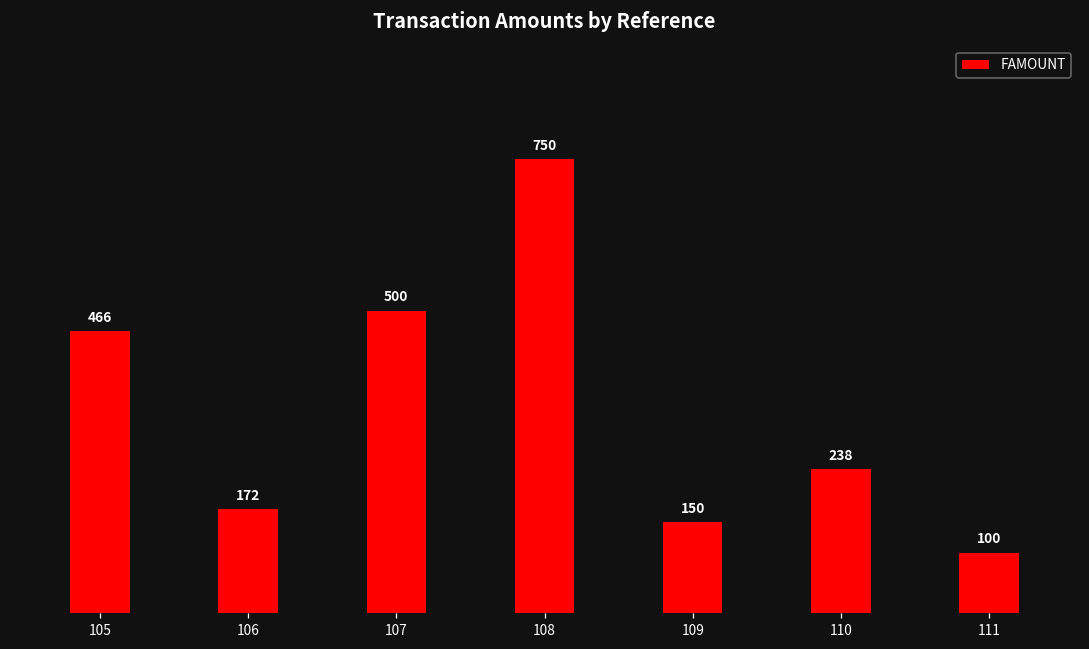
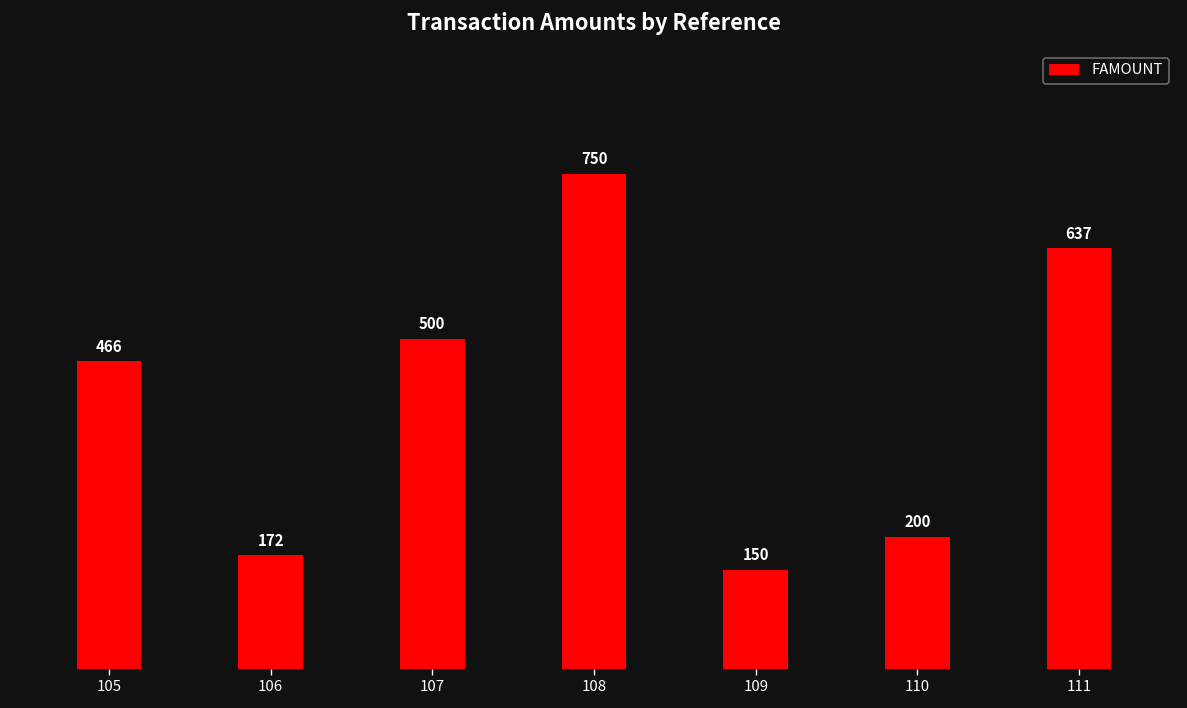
  {
    "105": 466,
    "106": 172,
    "107": 500,
    "108": 750,
    "109": 150,
-   "110": 238,
-   "111": 100
+   "110": 200,
+   "111": 637
  }
